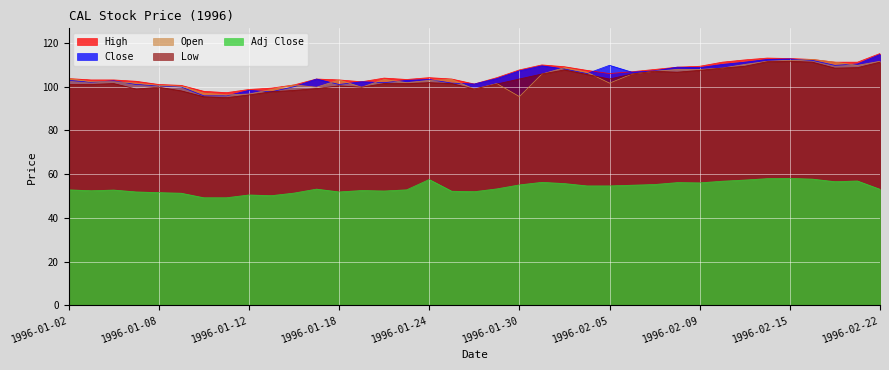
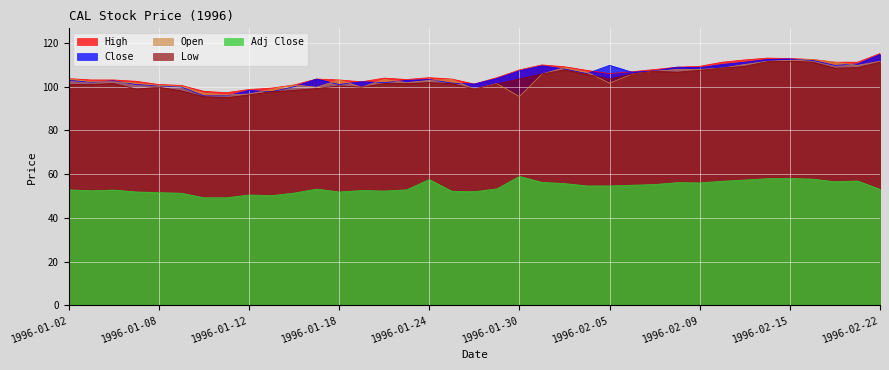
  {
    "High": {
      "1996-02-05": 106
    },
    "Close": {
      "1996-02-05": 110
    },
    "Open": {
      "1996-01-30": 96,
      "1996-02-05": 102
    },
    "Low": {
      "1996-01-02": 101,
      "1996-01-30": 104,
      "1996-02-05": 104
    },
    "Adj Close": {
      "1996-01-02": 53,
      "1996-01-08": 52,
      "1996-01-12": 50,
      "1996-01-18": 52,
      "1996-01-24": 58,
-     "1996-01-30": 55,
+     "1996-01-30": 59,
      "1996-02-05": 55,
      "1996-02-09": 56,
      "1996-02-15": 58,
      "1996-02-22": 53
    }
  }
